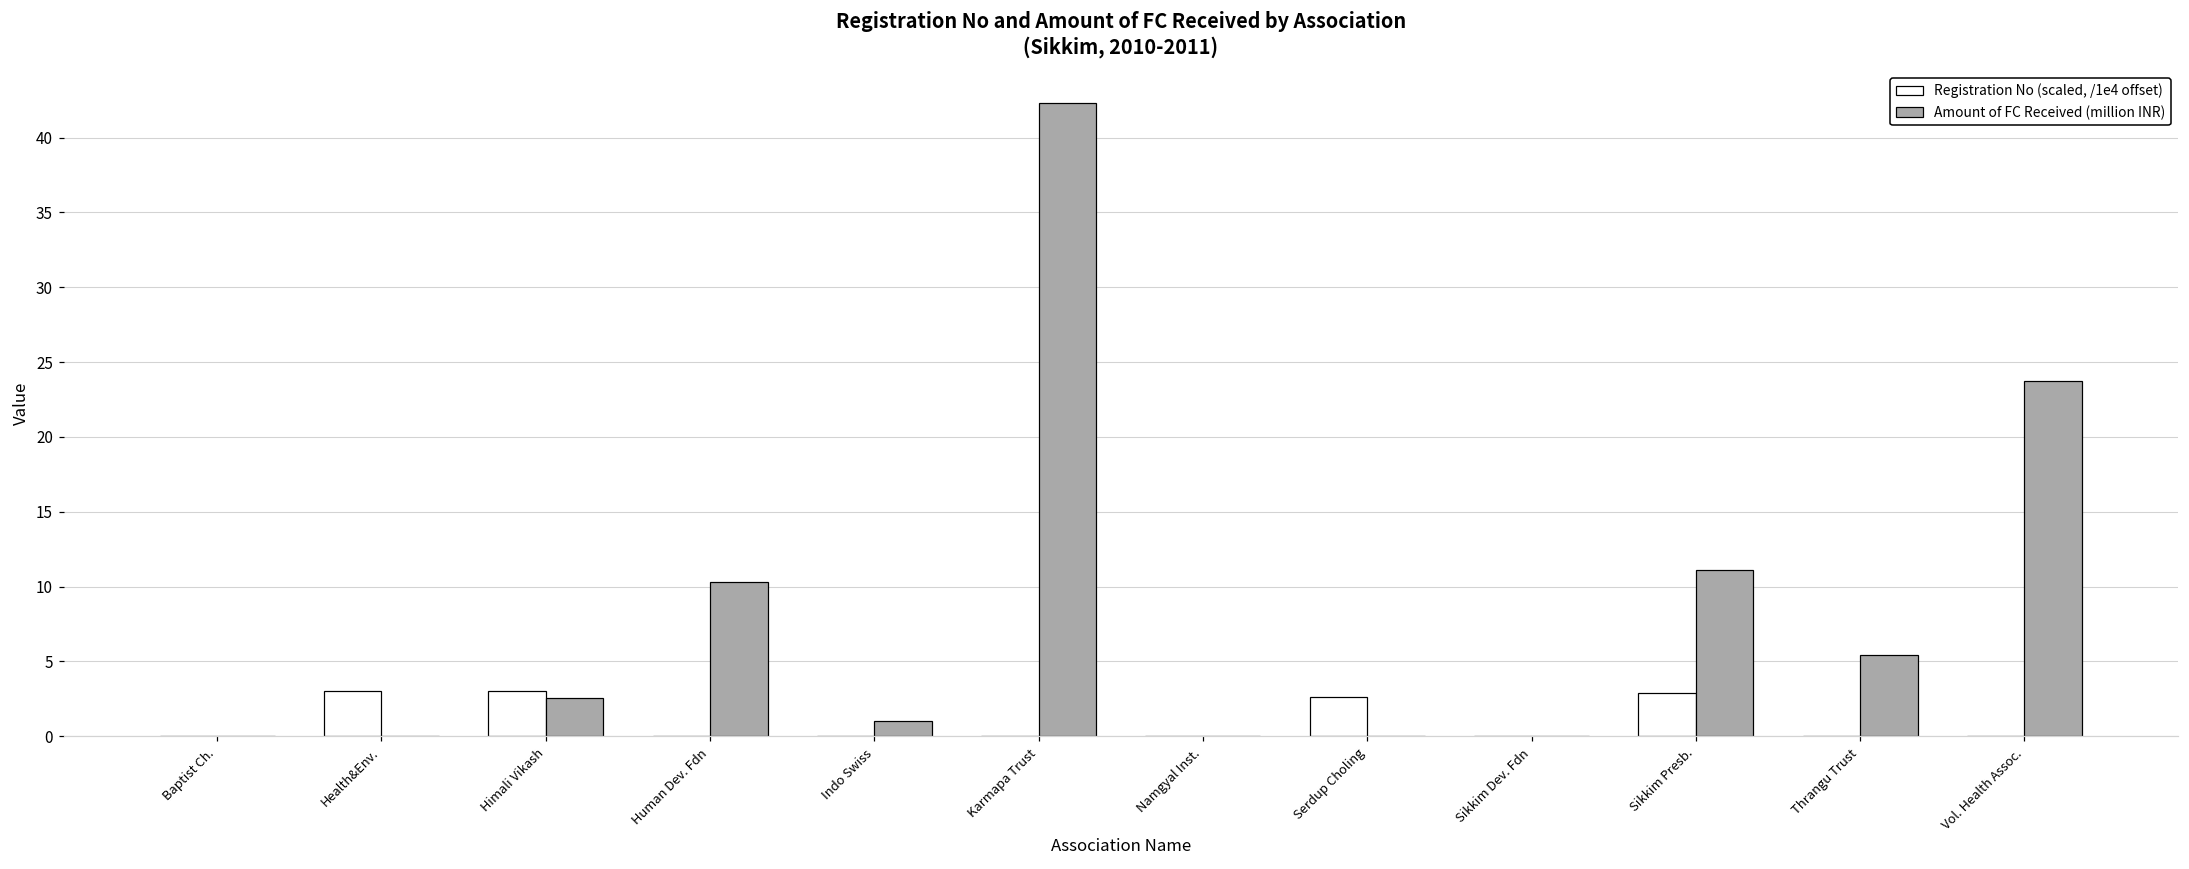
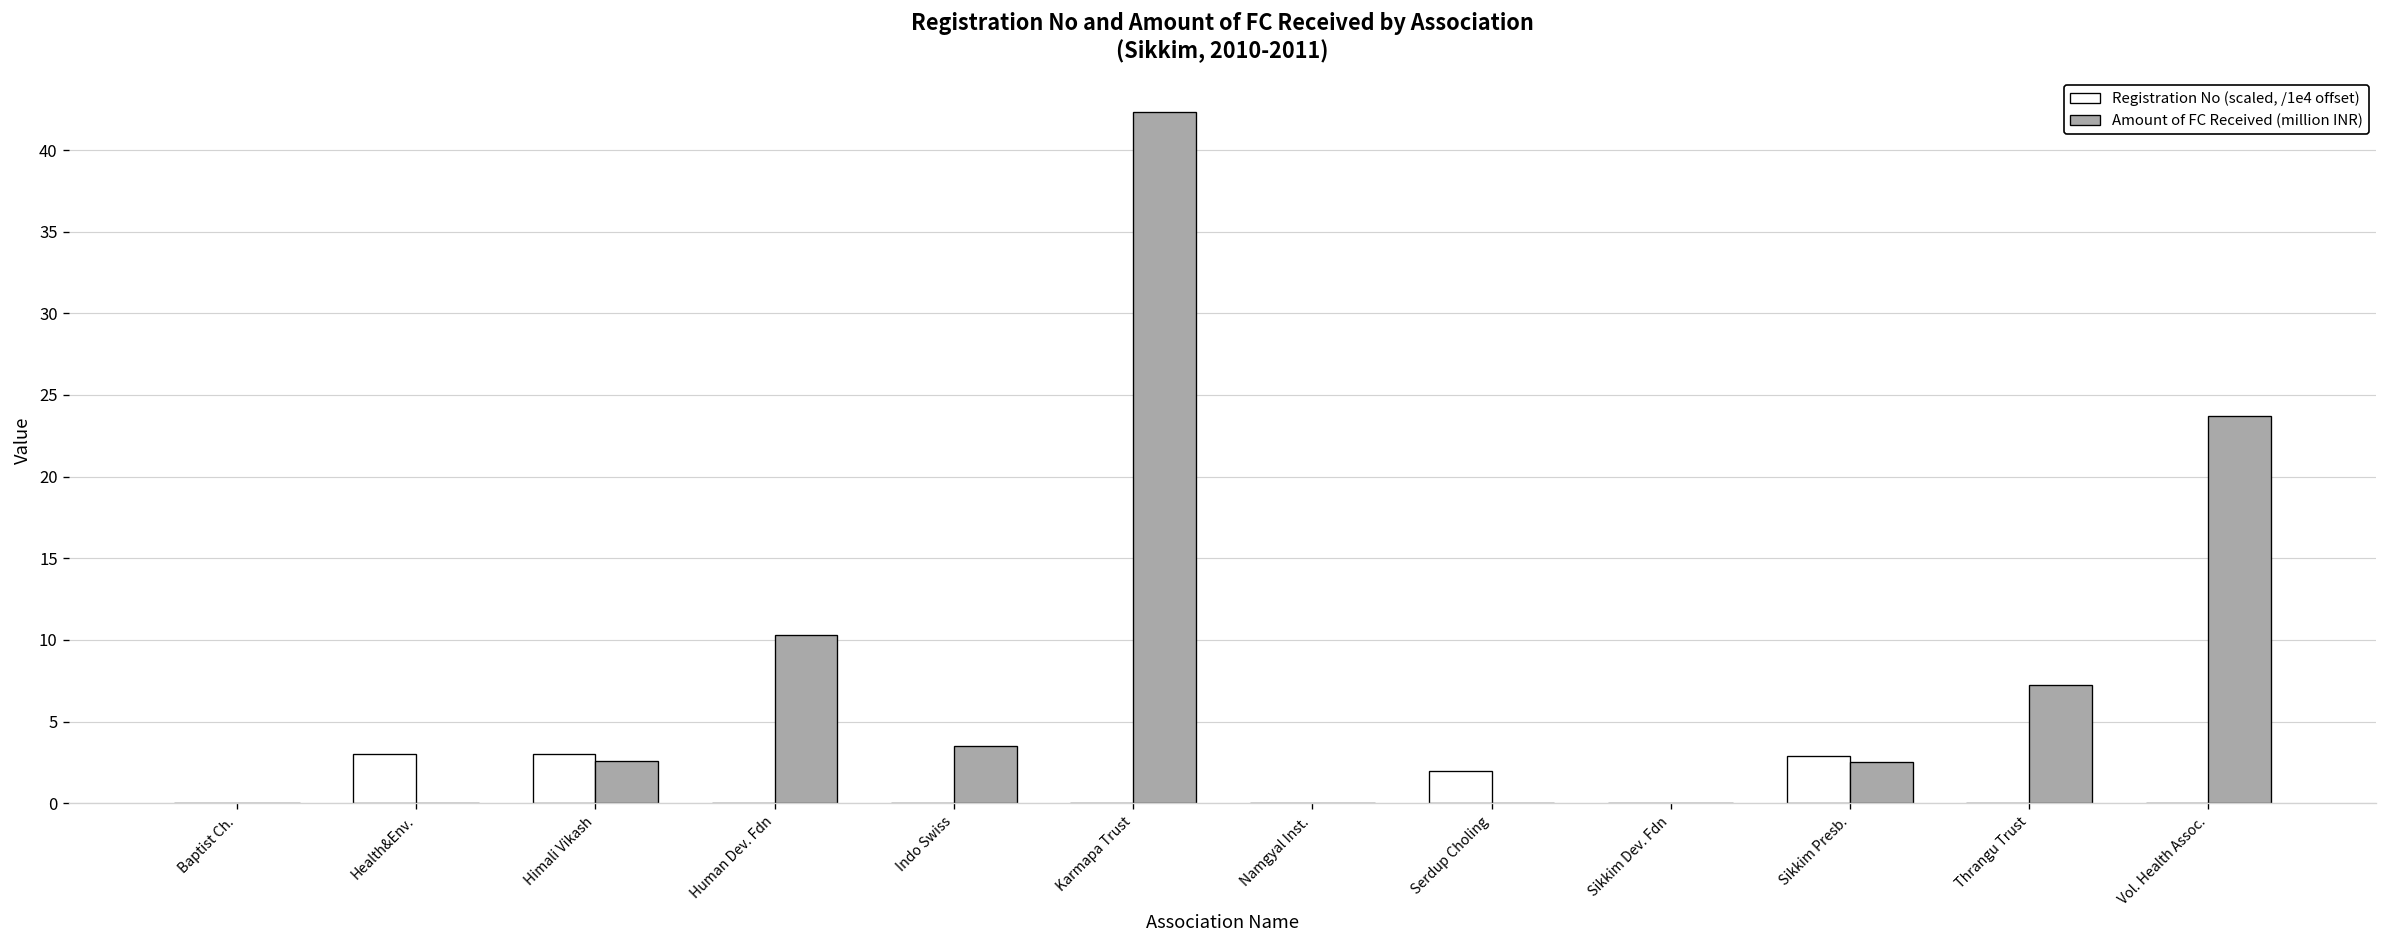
  {
    "Registration No (scaled, /1e4 offset)": {
      "Health&Env.": 3.0,
      "Himali Vikash": 3.0,
      "Karmapa Trust": 0.0,
-     "Serdup Choling": 2.6,
+     "Serdup Choling": 2.0,
      "Sikkim Presb.": 2.9
    },
    "Amount of FC Received (million INR)": {
      "Baptist Ch.": 0.0,
      "Himali Vikash": 2.6,
      "Human Dev. Fdn": 10.3,
-     "Indo Swiss": 1.0,
+     "Indo Swiss": 3.5,
      "Karmapa Trust": 42.3,
      "Namgyal Inst.": 0.0,
      "Serdup Choling": 0.0,
      "Sikkim Dev. Fdn": 0.0,
-     "Sikkim Presb.": 11.1,
-     "Thrangu Trust": 5.4,
+     "Sikkim Presb.": 2.5,
+     "Thrangu Trust": 7.2,
      "Vol. Health Assoc.": 23.7
    }
  }
